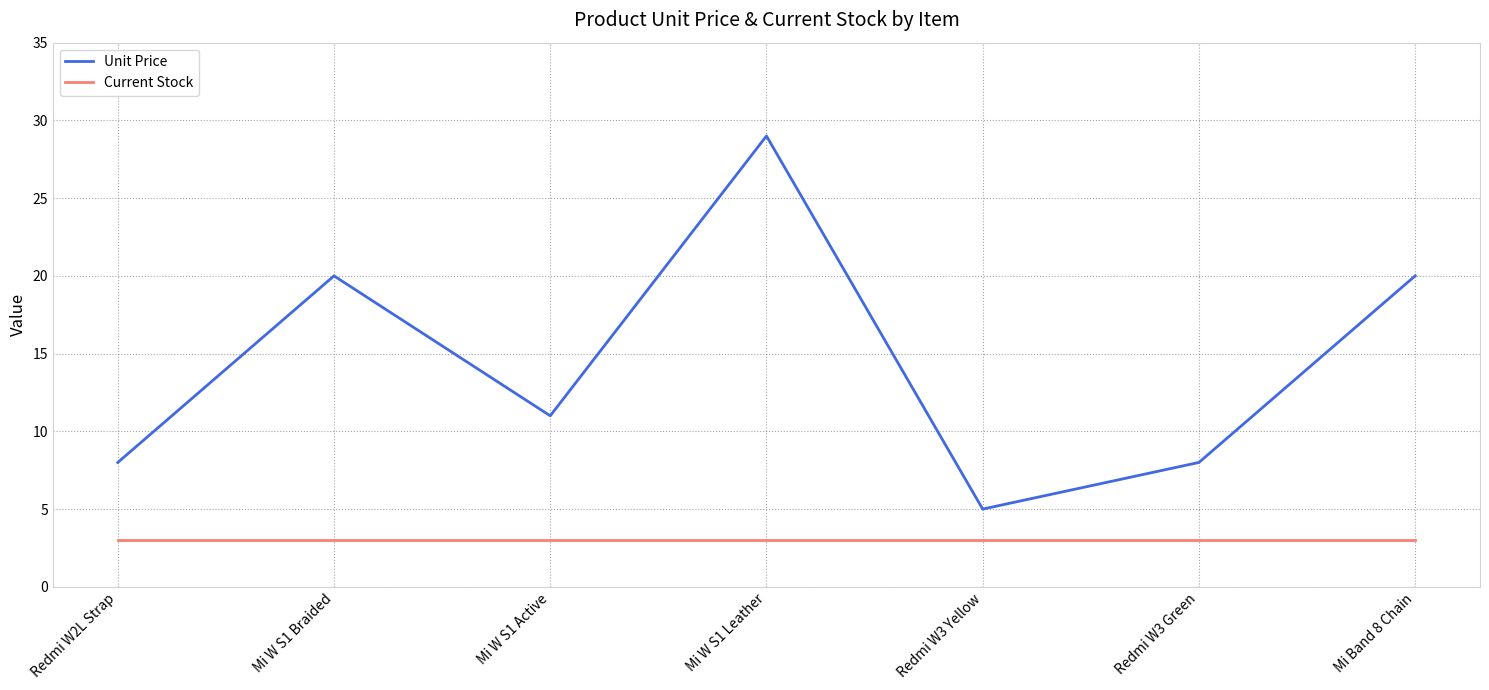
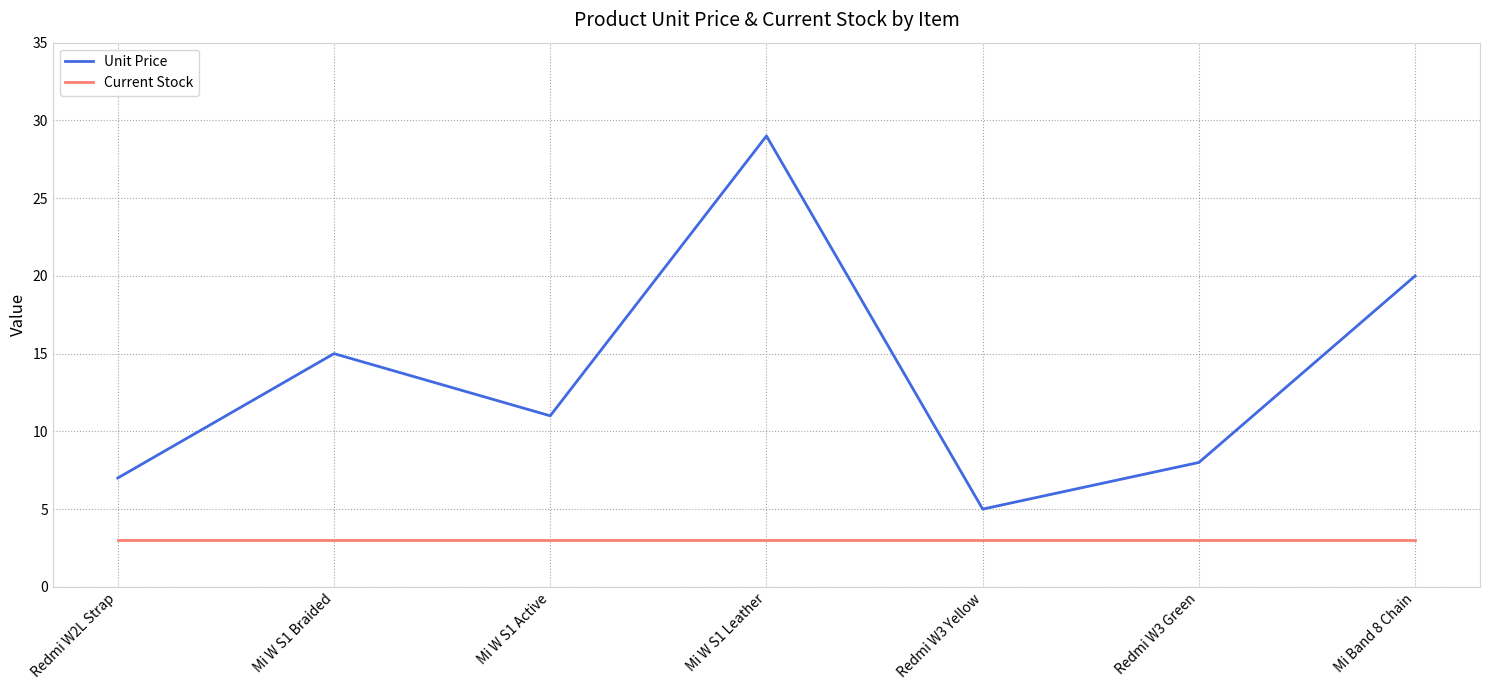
  {
    "Unit Price": {
-     "Redmi W2L Strap": 8,
-     "Mi W S1 Braided": 20,
+     "Redmi W2L Strap": 7,
+     "Mi W S1 Braided": 15,
      "Mi W S1 Active": 11,
      "Mi W S1 Leather": 29,
      "Redmi W3 Yellow": 5,
      "Redmi W3 Green": 8,
      "Mi Band 8 Chain": 20
    },
    "Current Stock": {
      "Redmi W2L Strap": 3,
      "Mi W S1 Braided": 3,
      "Mi W S1 Active": 3,
      "Mi W S1 Leather": 3,
      "Redmi W3 Yellow": 3,
      "Redmi W3 Green": 3,
      "Mi Band 8 Chain": 3
    }
  }
